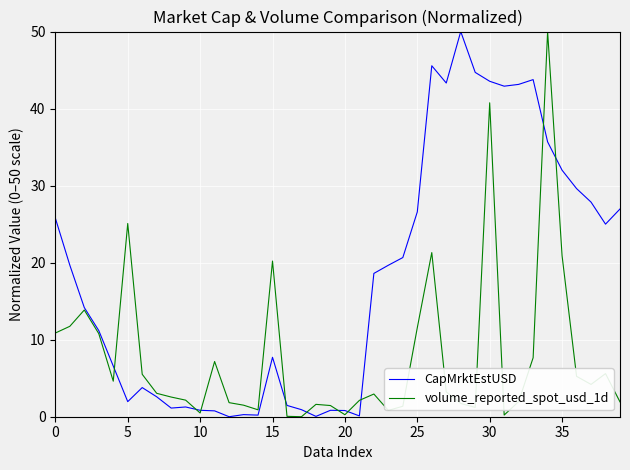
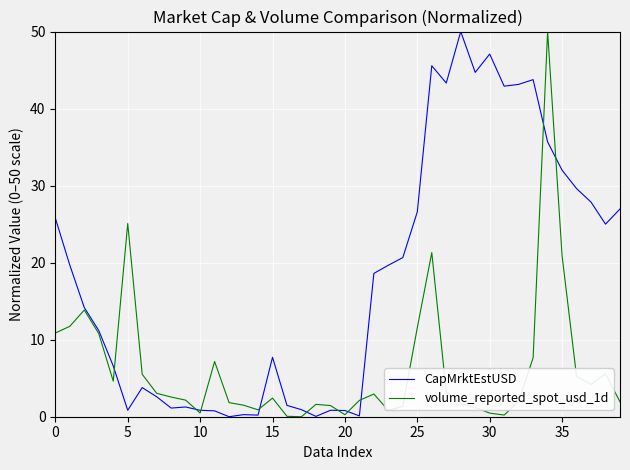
  {
    "CapMrktEstUSD": {
      "0": 26,
-     "5": 2,
+     "5": 1,
      "10": 1,
      "15": 8,
      "20": 1,
      "25": 27,
-     "30": 44,
+     "30": 47,
      "35": 32
    },
    "volume_reported_spot_usd_1d": {
      "0": 11,
      "5": 25,
      "10": 0,
-     "15": 20,
+     "15": 2,
      "20": 0,
      "25": 12,
-     "30": 41,
+     "30": 0,
      "35": 21
    }
  }
